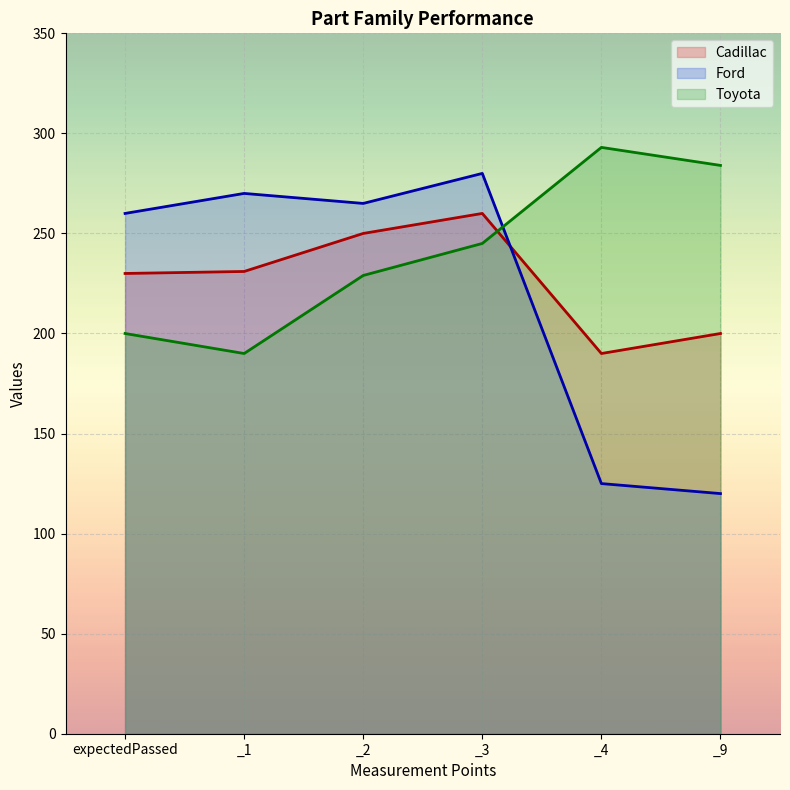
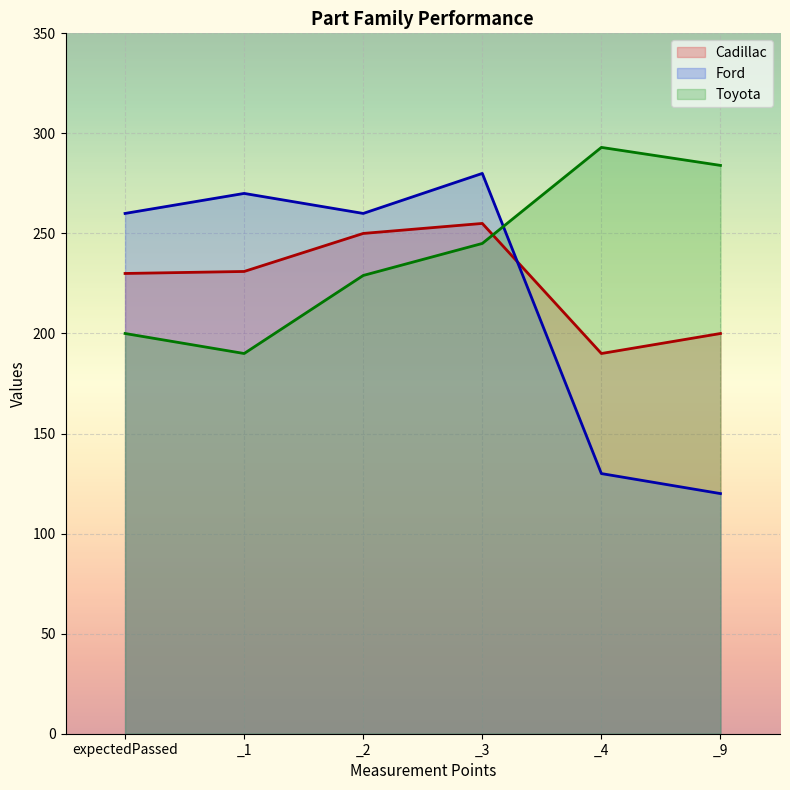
  {
    "Cadillac": {
      "expectedPassed": 230,
      "_1": 231,
      "_2": 250,
-     "_3": 260,
+     "_3": 255,
      "_4": 190,
      "_9": 200
    },
    "Ford": {
      "expectedPassed": 260,
      "_1": 270,
-     "_2": 265,
+     "_2": 260,
      "_3": 280,
-     "_4": 125,
+     "_4": 130,
      "_9": 120
    },
    "Toyota": {
      "expectedPassed": 200,
      "_1": 190,
      "_2": 229,
      "_3": 245,
      "_4": 293,
      "_9": 284
    }
  }
